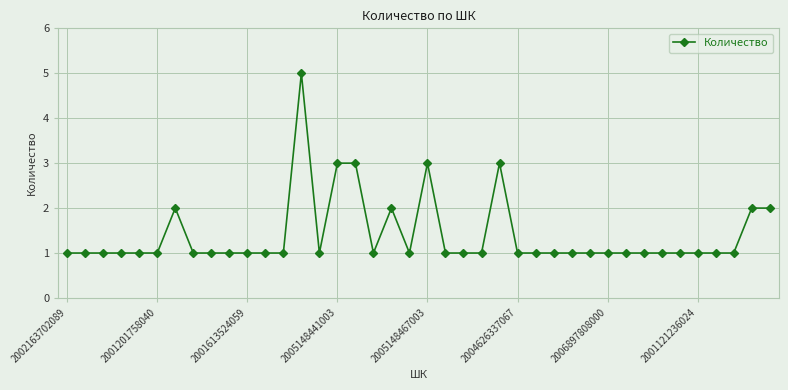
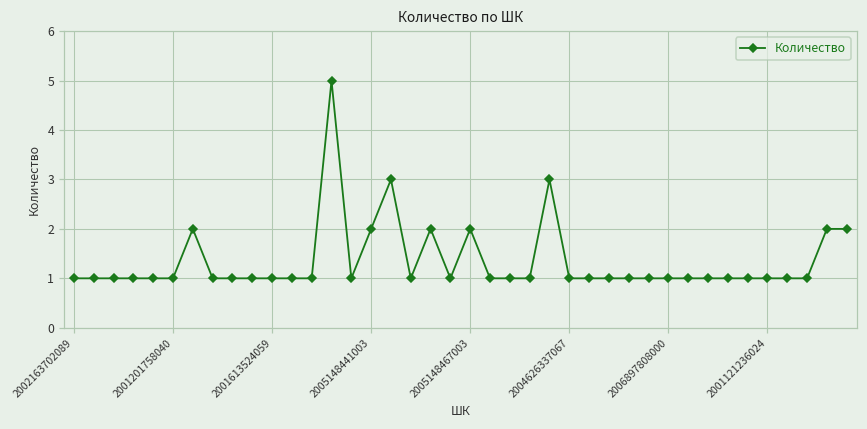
  {
    "2002163702089": 1,
    "2001201758040": 1,
    "2001613524059": 1,
-   "2005148441003": 3,
-   "2005148467003": 3,
+   "2005148441003": 2,
+   "2005148467003": 2,
    "2004626337067": 1,
    "2006897808000": 1,
    "2001121236024": 1
  }
